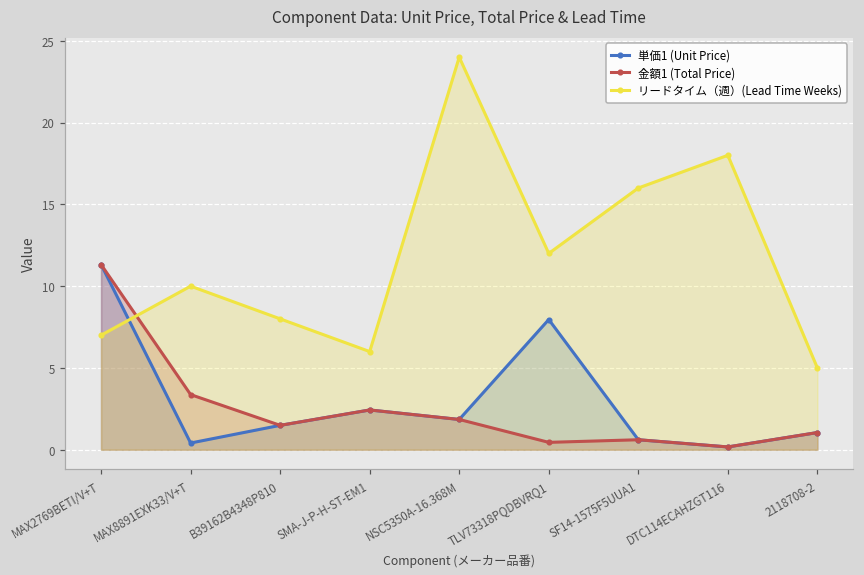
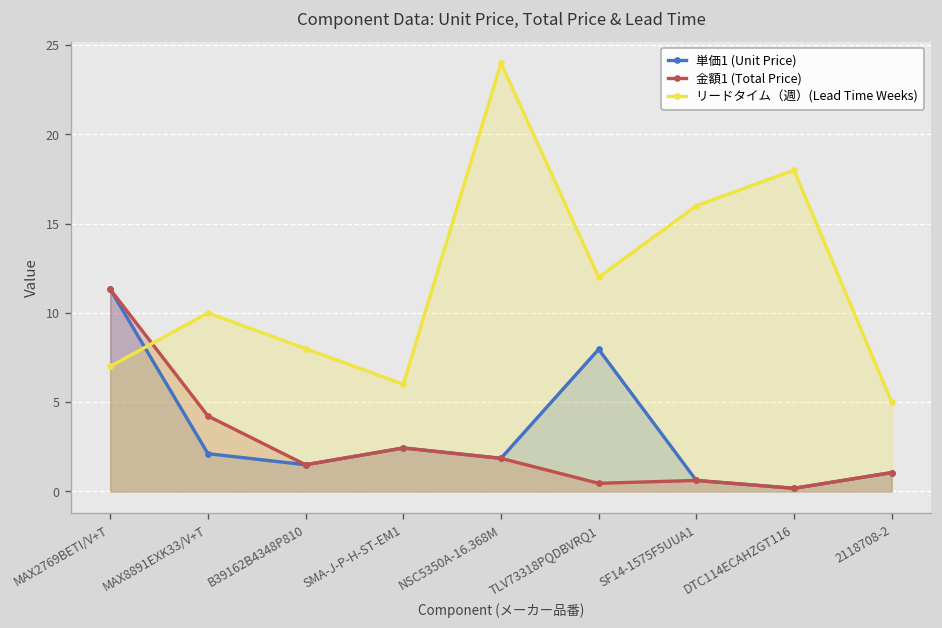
  {
    "単価1 (Unit Price)": {
-     "MAX8891EXK33/V+T": 0.4,
+     "MAX8891EXK33/V+T": 2.1,
      "TLV73318PQDBVRQ1": 8.0
    },
    "金額1 (Total Price)": {
-     "MAX8891EXK33/V+T": 3.4,
+     "MAX8891EXK33/V+T": 4.2,
      "TLV73318PQDBVRQ1": 0.5
    },
    "リードタイム（週）(Lead Time Weeks)": {
      "MAX2769BETI/V+T": 7.0,
      "MAX8891EXK33/V+T": 10.0,
      "B39162B4348P810": 8.0,
      "SMA-J-P-H-ST-EM1": 6.0,
      "NSC5350A-16.368M": 24.0,
      "TLV73318PQDBVRQ1": 12.0,
      "SF14-1575F5UUA1": 16.0,
      "DTC114ECAHZGT116": 18.0,
      "2118708-2": 5.0
    }
  }
